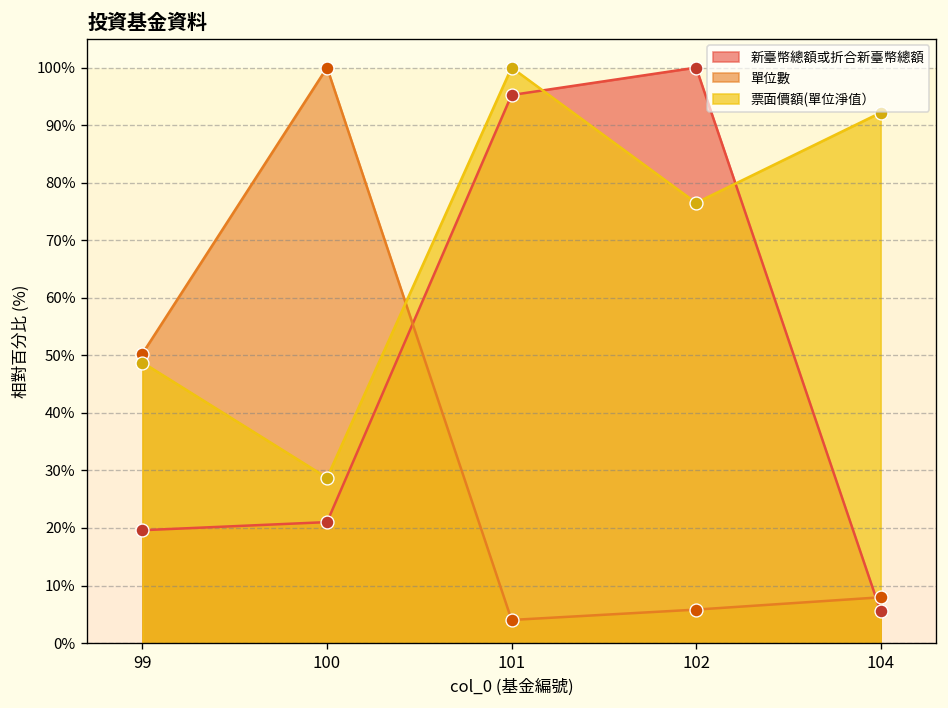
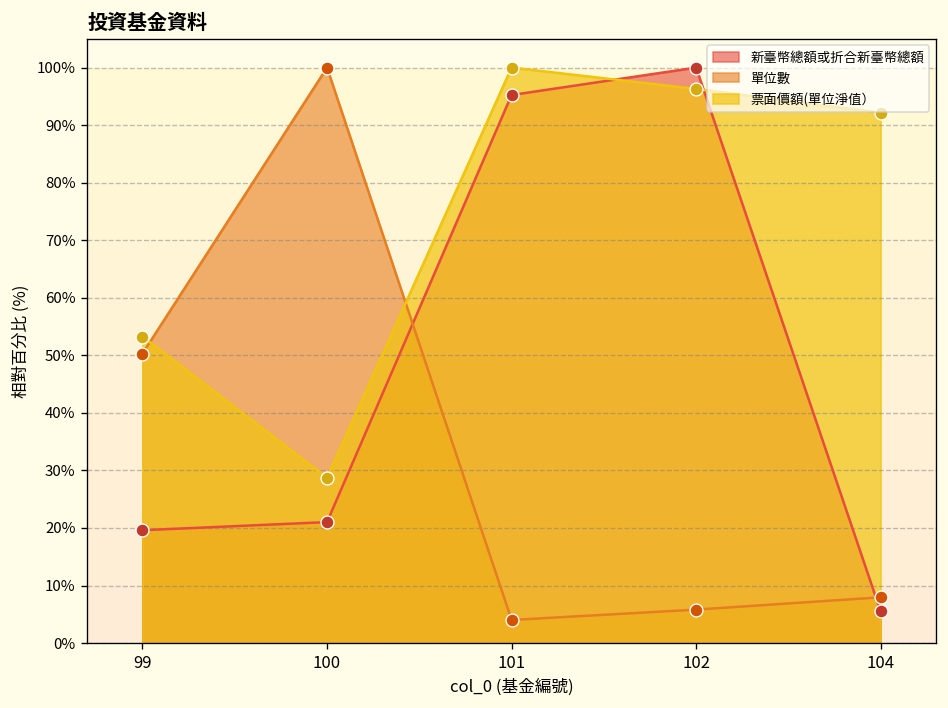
  {
    "票面價額(單位淨值）": {
-     "99": "49%",
+     "99": "53%",
      "100": "29%",
      "101": "100%",
-     "102": "76%",
+     "102": "96%",
      "104": "92%"
    }
  }
